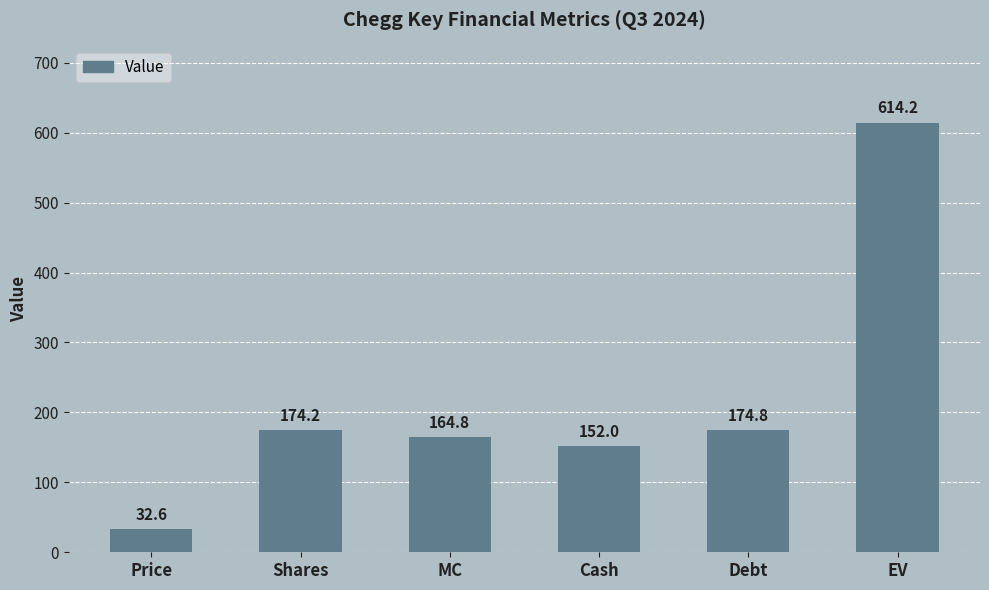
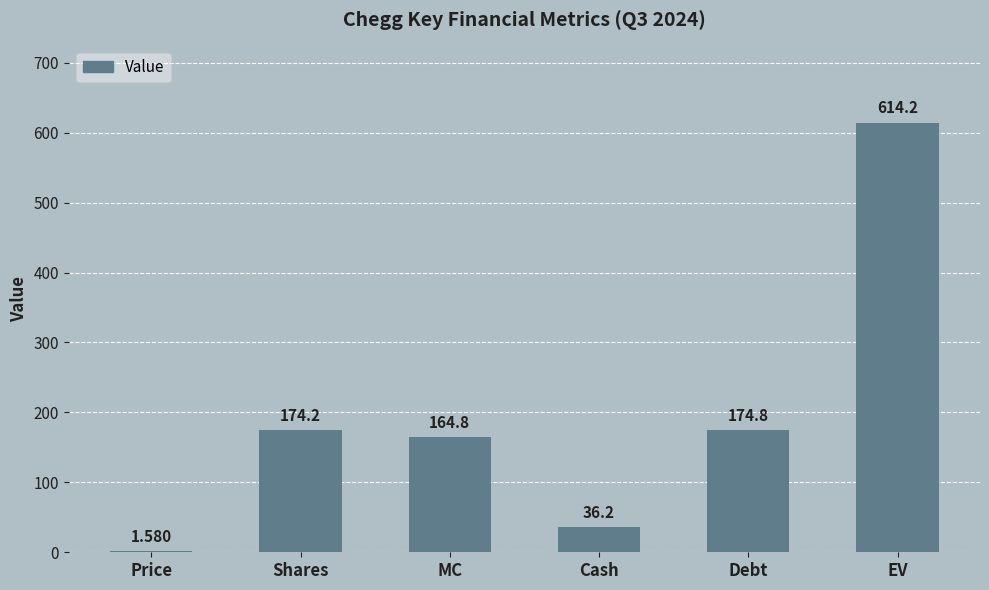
  {
-   "Price": 32.6,
+   "Price": 1.580,
    "Shares": 174.2,
    "MC": 164.8,
-   "Cash": 152.0,
+   "Cash": 36.2,
    "Debt": 174.8,
    "EV": 614.2
  }
